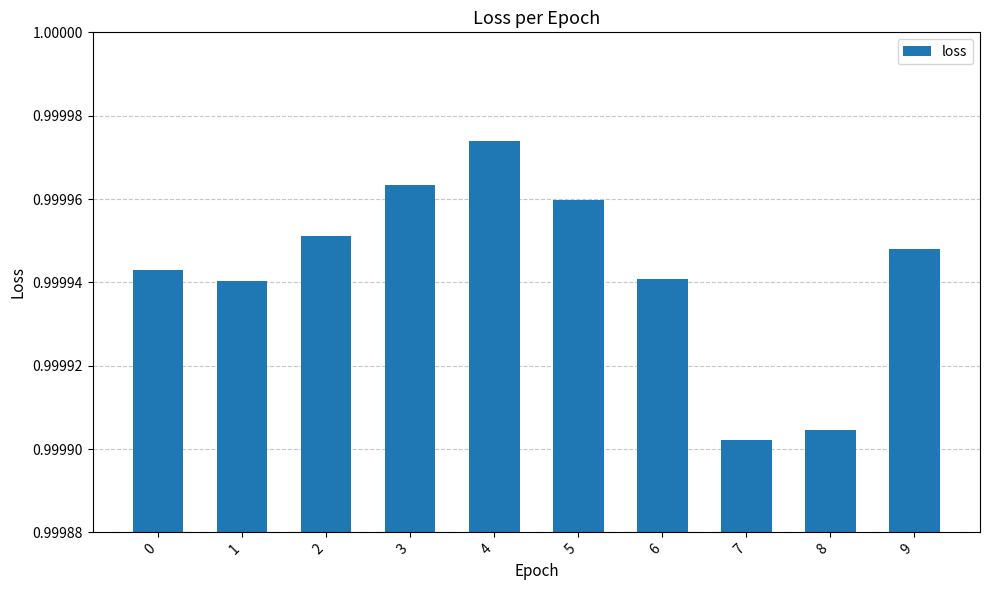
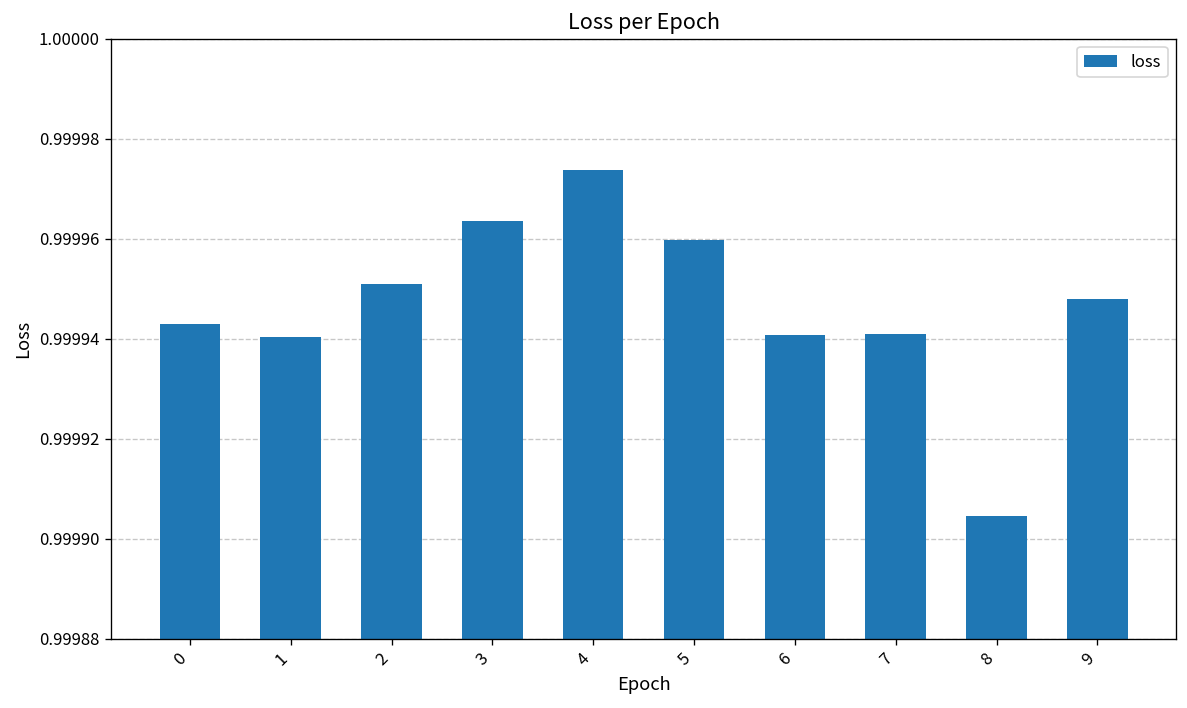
  {
    "0": 0.999943,
    "1": 0.999940,
    "2": 0.999951,
    "3": 0.999963,
    "4": 0.999974,
    "5": 0.999960,
    "6": 0.999941,
-   "7": 0.999902,
+   "7": 0.999941,
    "8": 0.999905,
    "9": 0.999948
  }
